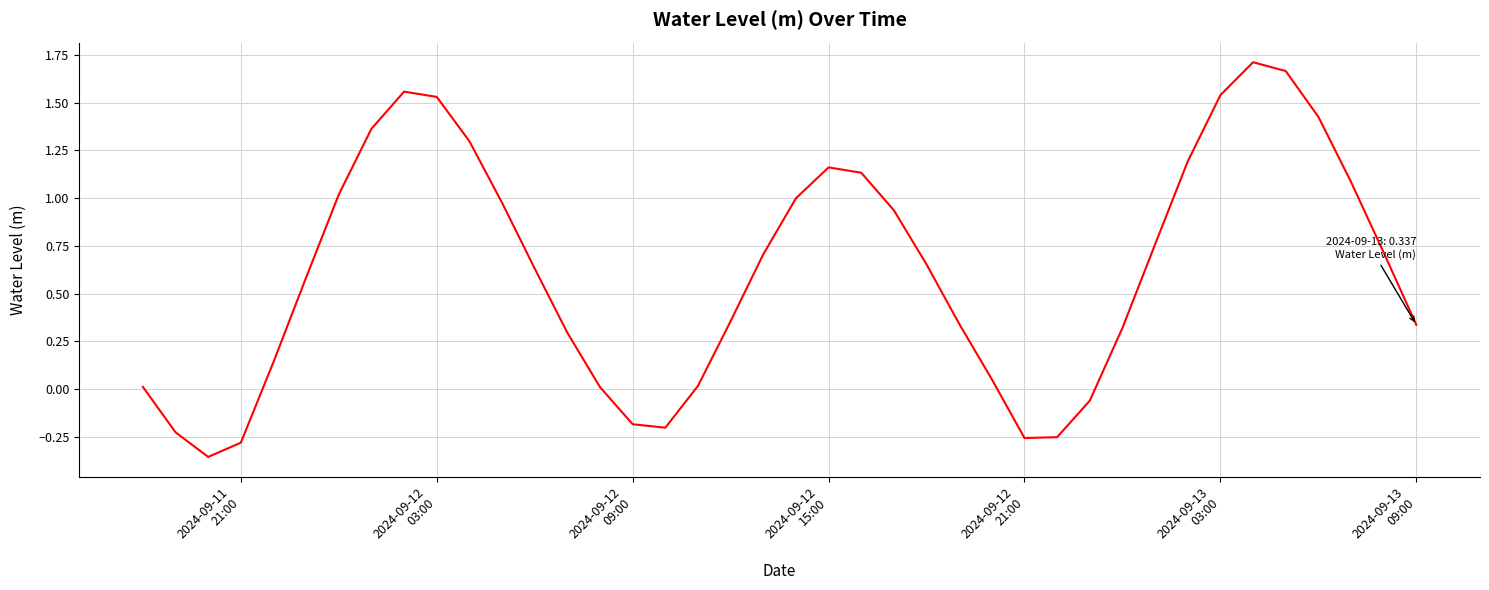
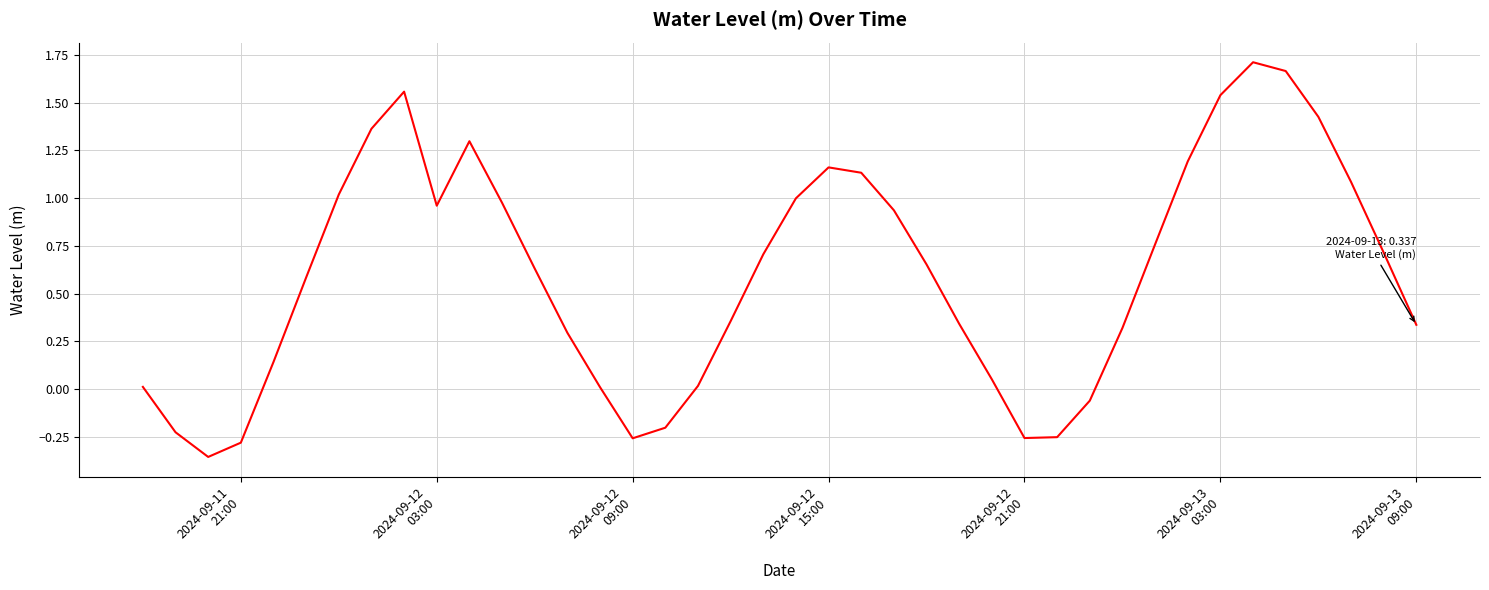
  {
    "2024-09-11 21:00": -0.28,
-   "2024-09-12 03:00": 1.53,
-   "2024-09-12 09:00": -0.18,
+   "2024-09-12 03:00": 0.96,
+   "2024-09-12 09:00": -0.26,
    "2024-09-12 15:00": 1.16,
    "2024-09-12 21:00": -0.26,
    "2024-09-13 03:00": 1.54,
    "2024-09-13 09:00": 0.34
  }
